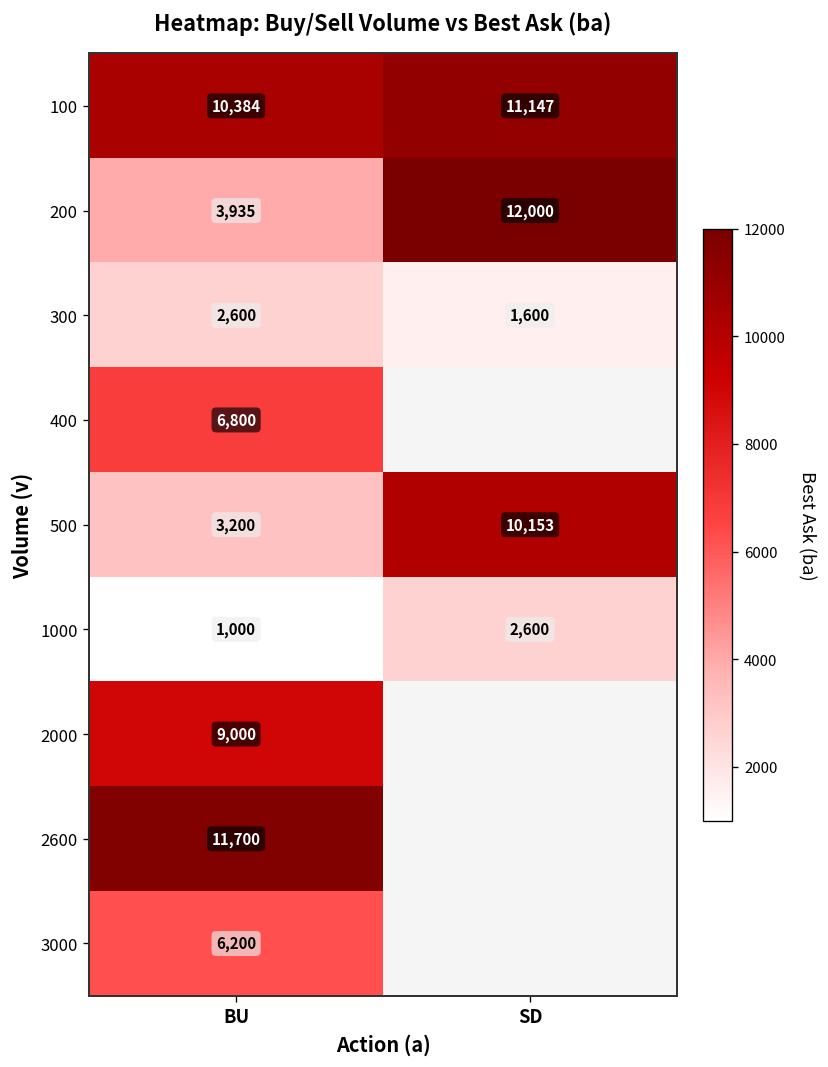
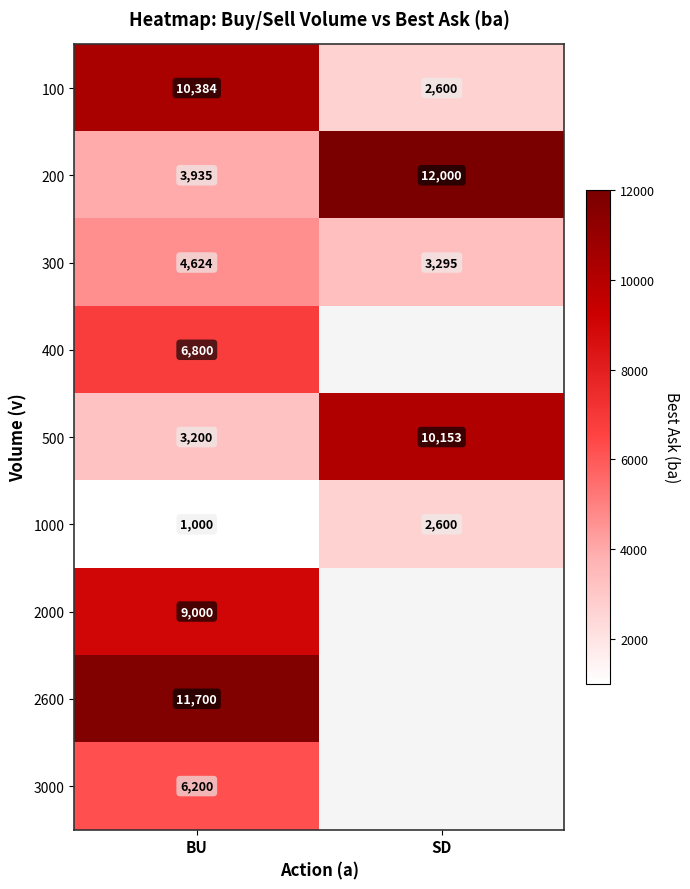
  {
    "100": {
-     "SD": "11,147"
+     "SD": "2,600"
    },
    "300": {
-     "BU": "2,600",
-     "SD": "1,600"
+     "BU": "4,624",
+     "SD": "3,295"
    }
  }
